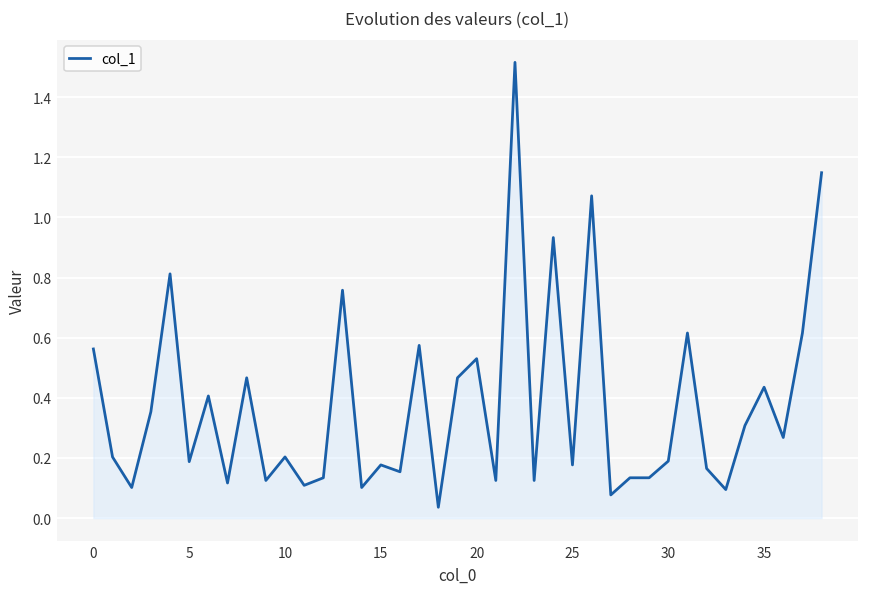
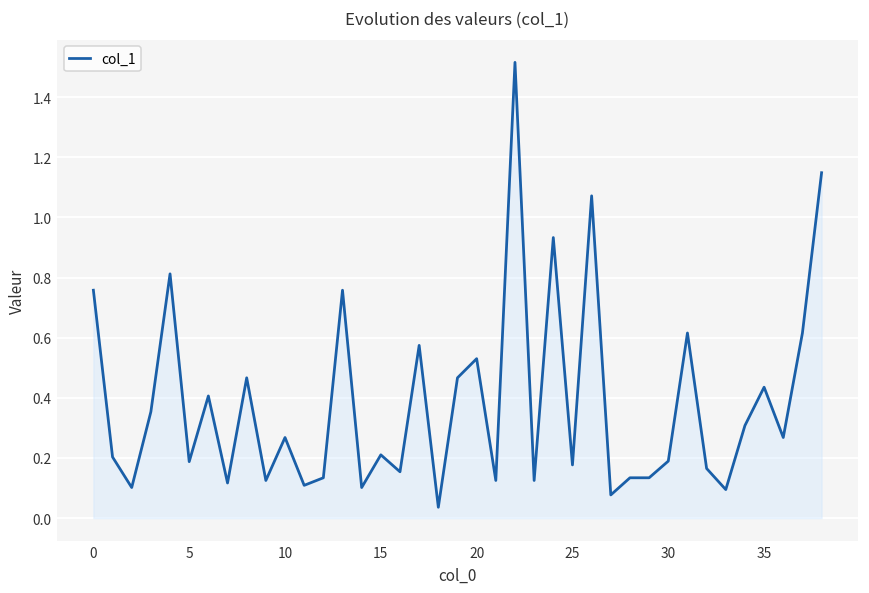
  {
-   "0": 0.56,
+   "0": 0.76,
    "5": 0.19,
-   "10": 0.20,
-   "15": 0.18,
+   "10": 0.27,
+   "15": 0.21,
    "20": 0.53,
    "25": 0.18,
    "30": 0.19,
    "35": 0.44
  }
